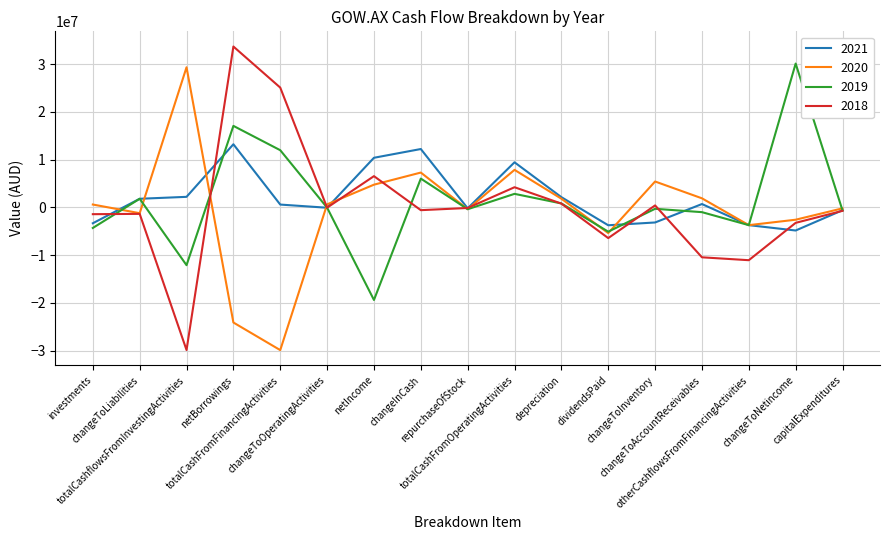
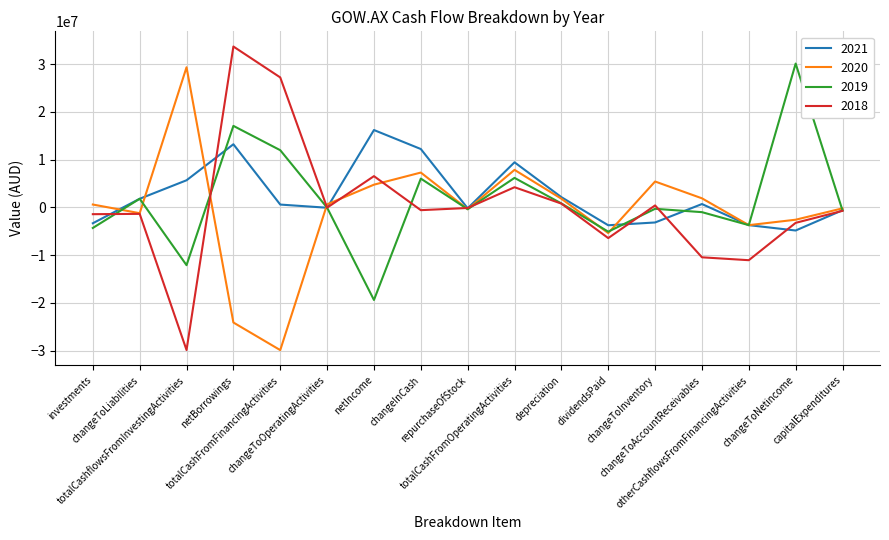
  {
    "2021": {
      "investments": -3000000,
-     "totalCashflowsFromInvestingActivities": 2000000,
+     "totalCashflowsFromInvestingActivities": 6000000,
      "netBorrowings": 13000000,
      "totalCashFromFinancingActivities": 1000000,
-     "netIncome": 10000000,
+     "netIncome": 16000000,
      "changeInCash": 12000000,
      "totalCashFromOperatingActivities": 9000000,
      "dividendsPaid": -4000000,
      "changeToInventory": -3000000,
      "changeToAccountReceivables": 1000000,
      "changeToNetincome": -5000000
    },
    "2020": {
      "investments": 1000000,
      "totalCashflowsFromInvestingActivities": 29000000,
      "netBorrowings": -24000000,
      "totalCashFromFinancingActivities": -30000000,
      "changeToOperatingActivities": 1000000,
      "netIncome": 5000000,
      "changeInCash": 7000000,
      "totalCashFromOperatingActivities": 8000000,
      "changeToInventory": 5000000,
      "changeToAccountReceivables": 2000000,
      "changeToNetincome": -3000000
    },
    "2019": {
      "investments": -4000000,
      "totalCashflowsFromInvestingActivities": -12000000,
      "netBorrowings": 17000000,
      "totalCashFromFinancingActivities": 12000000,
      "netIncome": -19000000,
      "changeInCash": 6000000,
-     "totalCashFromOperatingActivities": 3000000,
+     "totalCashFromOperatingActivities": 6000000,
      "changeToInventory": 0,
      "changeToAccountReceivables": -1000000,
      "changeToNetincome": 30000000
    },
    "2018": {
      "investments": -1000000,
      "totalCashflowsFromInvestingActivities": -30000000,
      "netBorrowings": 34000000,
-     "totalCashFromFinancingActivities": 25000000,
+     "totalCashFromFinancingActivities": 27000000,
      "netIncome": 7000000,
      "changeInCash": -1000000,
      "totalCashFromOperatingActivities": 4000000,
      "dividendsPaid": -6000000,
      "changeToInventory": 0,
      "changeToAccountReceivables": -10000000,
      "otherCashflowsFromFinancingActivities": -11000000,
      "changeToNetincome": -3000000
    }
  }
